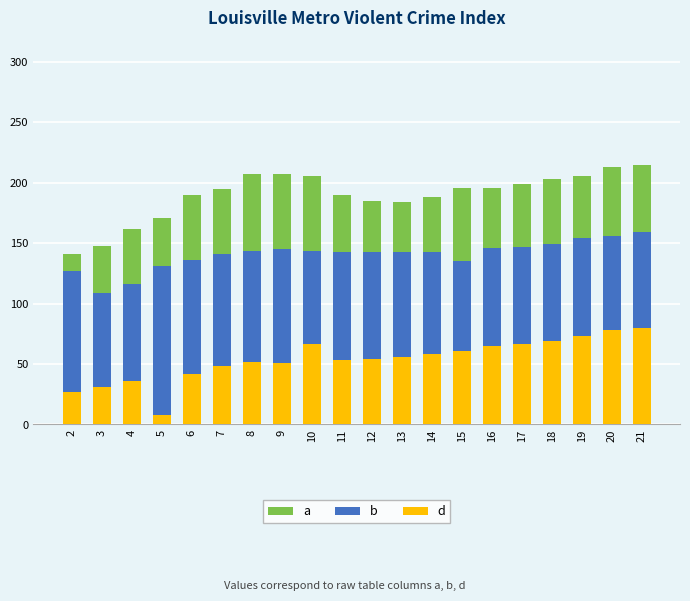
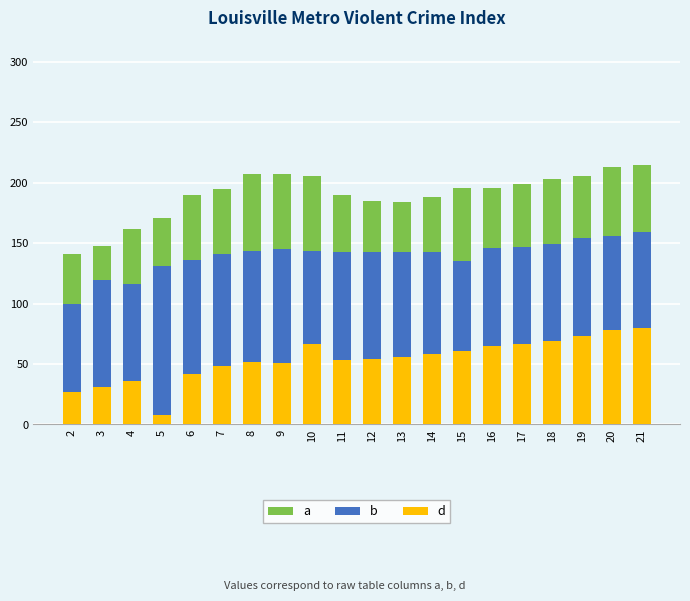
  {
    "a": {
      "2": 141,
      "3": 148,
      "4": 162,
      "5": 171,
      "6": 190,
      "7": 195,
      "8": 207,
      "9": 207,
      "10": 206,
      "11": 190,
      "12": 185,
      "13": 184,
      "14": 188,
      "15": 196,
      "16": 196,
      "17": 199,
      "18": 203,
      "19": 206,
      "20": 213,
      "21": 215
    },
    "b": {
-     "2": 127,
-     "3": 109
+     "2": 100,
+     "3": 120
    }
  }
